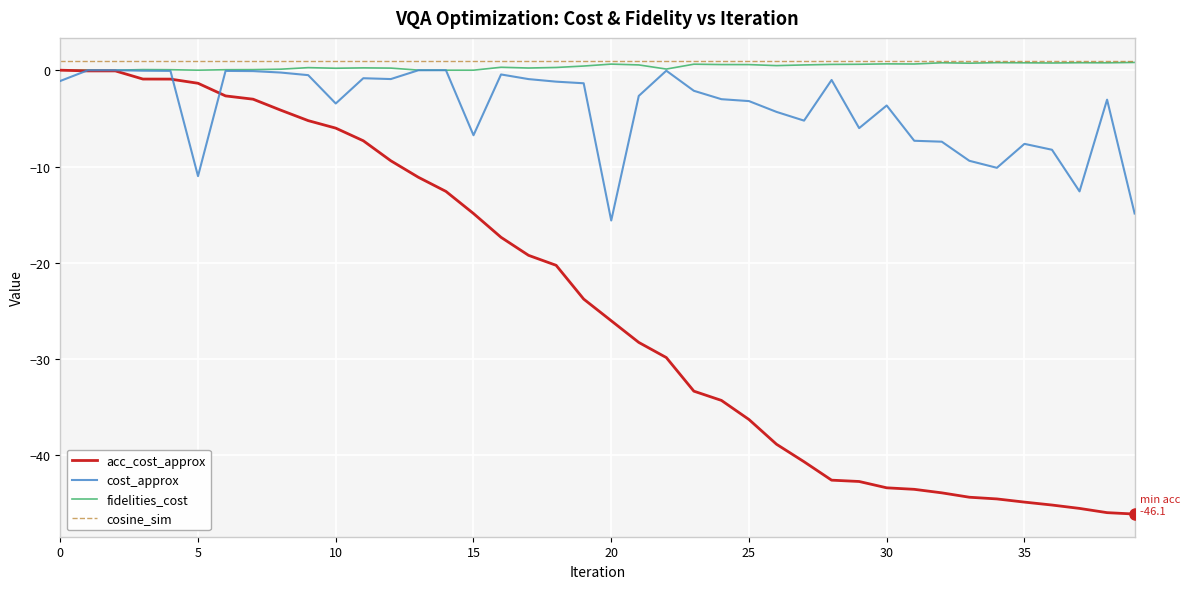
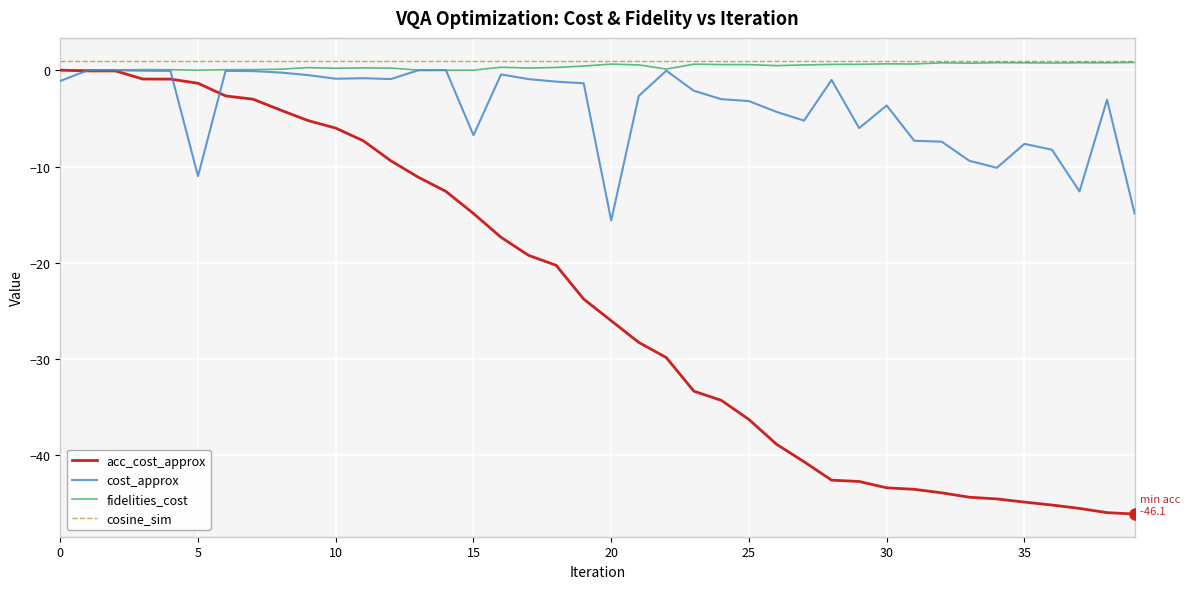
  {
    "cost_approx": {
      "0": -1,
      "5": -11,
-     "10": -3,
+     "10": -1,
      "15": -7,
      "20": -16,
      "25": -3,
      "30": -4,
      "35": -8
    },
    "fidelities_cost": {
      "5": 0,
      "10": 0,
      "15": 0,
      "20": 1,
      "25": 1,
      "30": 1
    },
    "cosine_sim": {
      "0": 1,
      "5": 1,
      "10": 1,
      "15": 1,
      "20": 1,
      "25": 1,
      "30": 1
    }
  }
